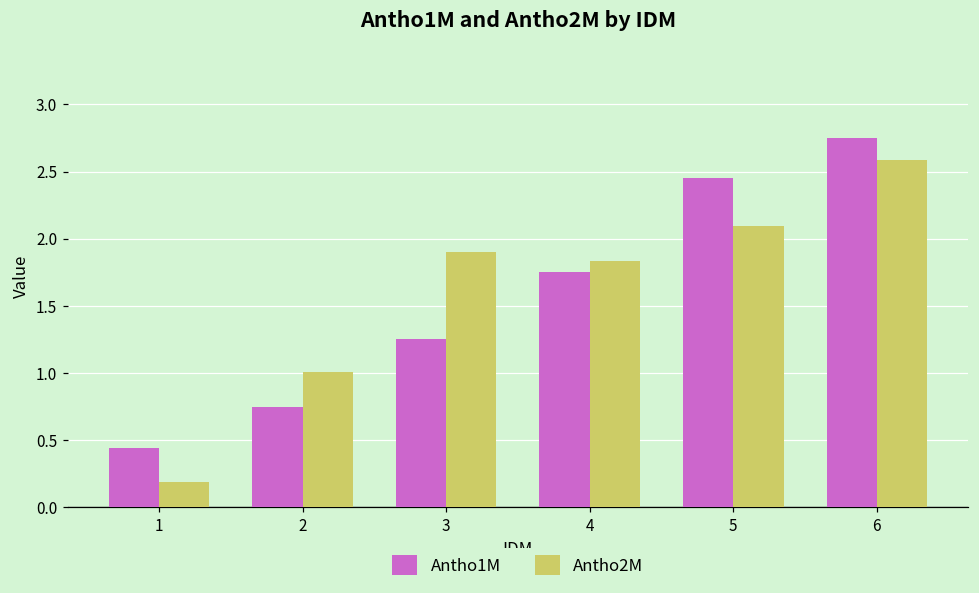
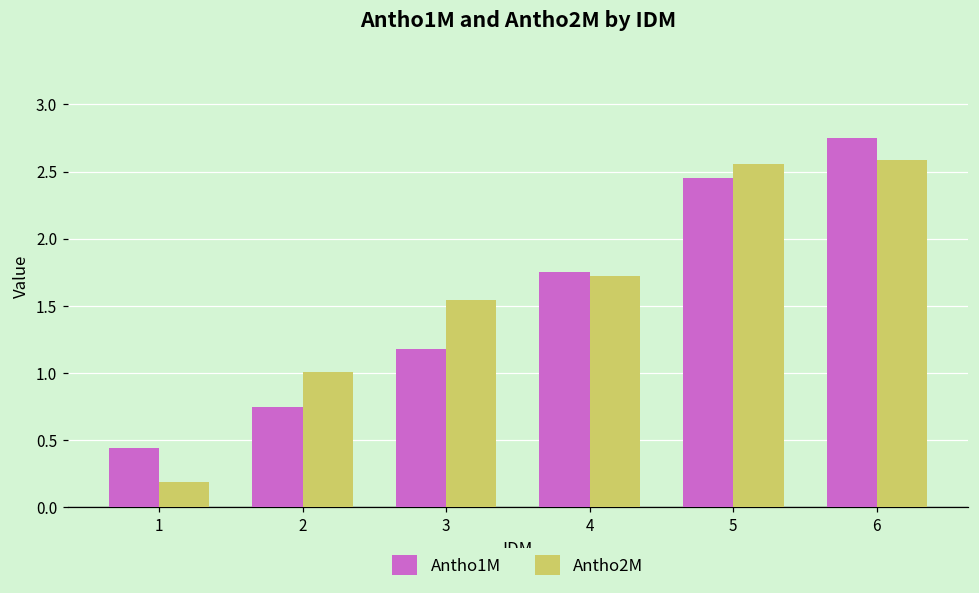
  {
    "Antho1M": {
      "1": 0.44,
      "2": 0.75,
-     "3": 1.25,
+     "3": 1.18,
      "4": 1.75,
      "5": 2.45,
      "6": 2.75
    },
    "Antho2M": {
      "1": 0.19,
      "2": 1.01,
-     "3": 1.90,
-     "4": 1.83,
-     "5": 2.09,
+     "3": 1.54,
+     "4": 1.72,
+     "5": 2.56,
      "6": 2.58
    }
  }
